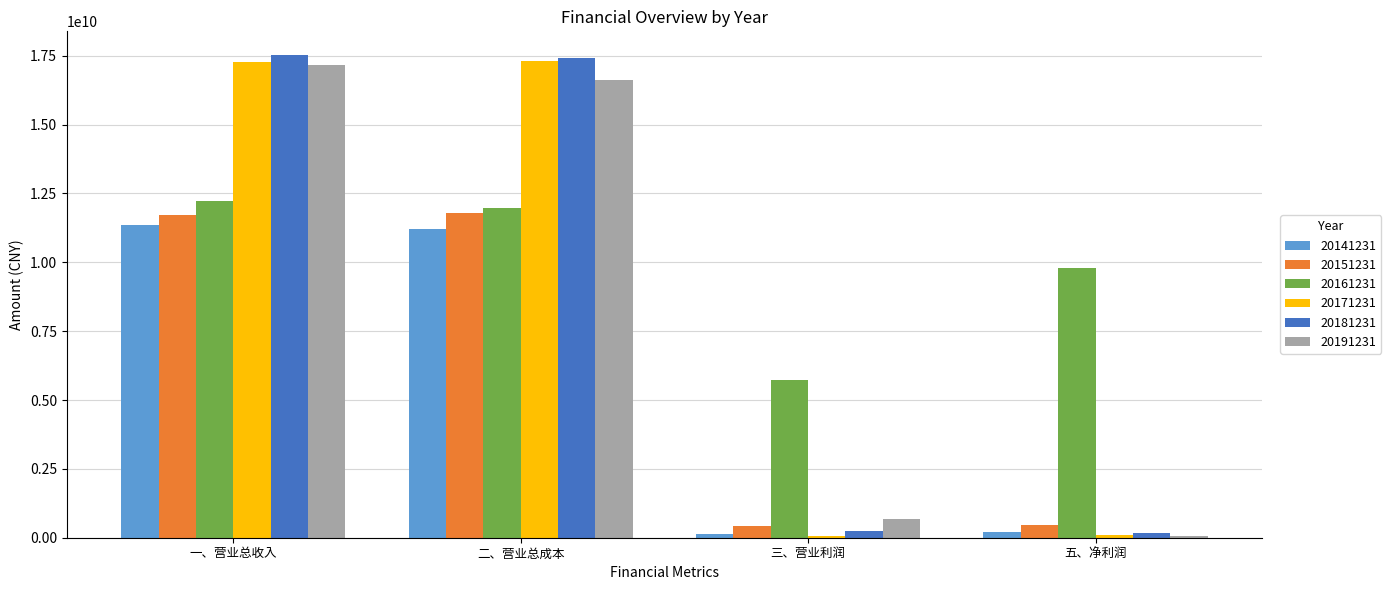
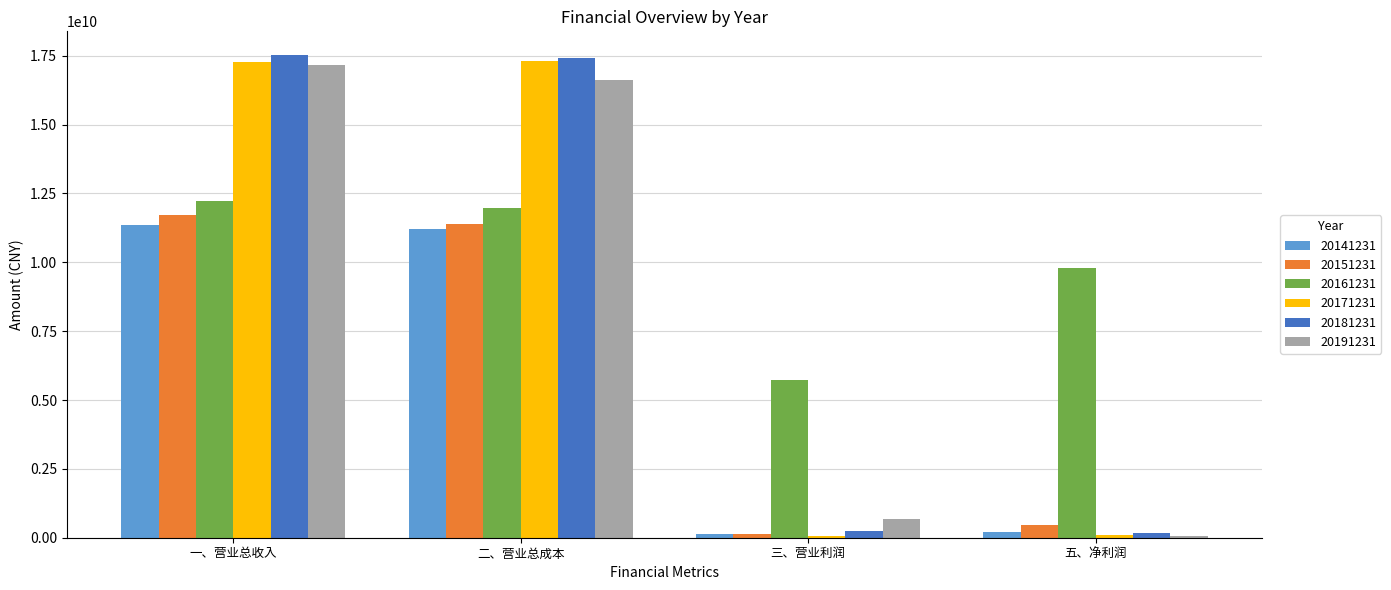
  {
    "20151231": {
      "一、营业总收入": 11700000000,
-     "二、营业总成本": 11800000000,
-     "三、营业利润": 400000000,
+     "二、营业总成本": 11400000000,
+     "三、营业利润": 100000000,
      "五、净利润": 500000000
    },
    "20161231": {
      "一、营业总收入": 12200000000,
      "二、营业总成本": 12000000000,
      "三、营业利润": 5700000000,
      "五、净利润": 9800000000
    },
    "20171231": {
      "一、营业总收入": 17300000000,
      "二、营业总成本": 17300000000
    },
    "20191231": {
      "一、营业总收入": 17200000000,
      "二、营业总成本": 16600000000,
      "三、营业利润": 700000000
    }
  }
